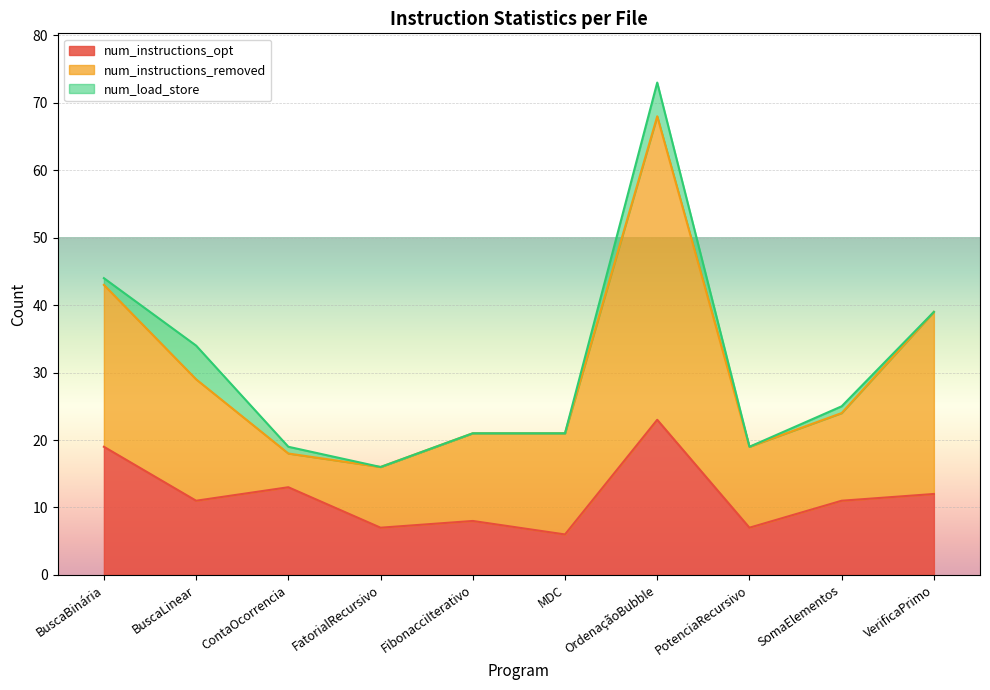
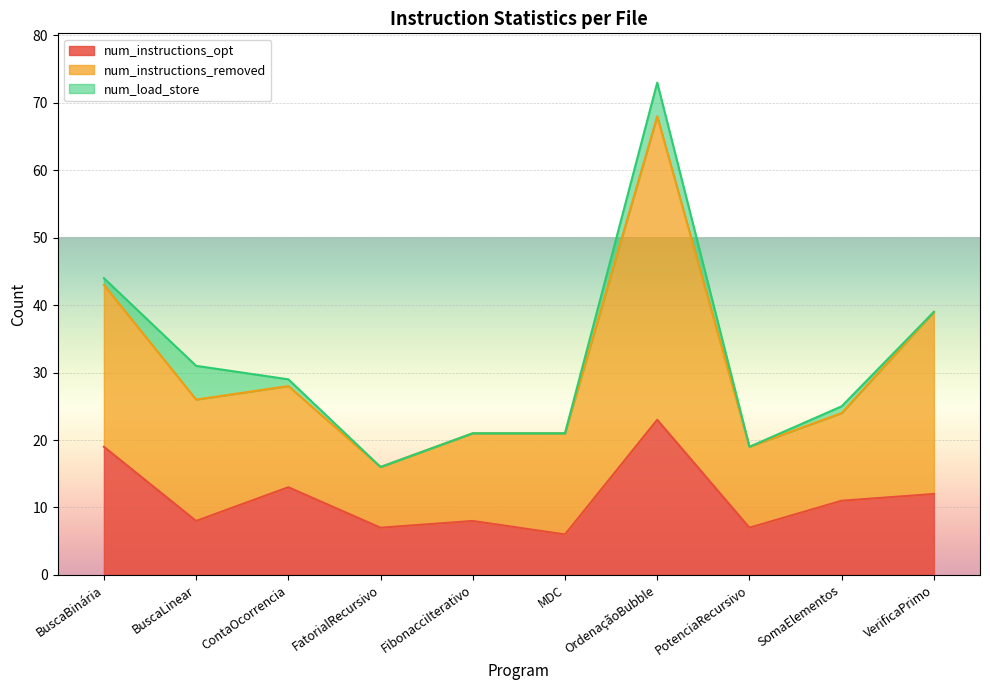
  {
    "num_instructions_opt": {
      "BuscaBinária": 19,
-     "BuscaLinear": 11,
+     "BuscaLinear": 8,
      "ContaOcorrencia": 13,
      "FatorialRecursivo": 7,
      "FibonacciIterativo": 8,
      "MDC": 6,
      "OrdenaçãoBubble": 23,
      "PotenciaRecursivo": 7,
      "SomaElementos": 11,
      "VerificaPrimo": 12
    },
    "num_instructions_removed": {
      "BuscaBinária": 24,
      "BuscaLinear": 18,
-     "ContaOcorrencia": 5,
+     "ContaOcorrencia": 15,
      "OrdenaçãoBubble": 45,
      "SomaElementos": 13
    },
    "num_load_store": {
      "BuscaBinária": 1,
      "BuscaLinear": 5,
      "ContaOcorrencia": 1,
      "OrdenaçãoBubble": 5,
      "SomaElementos": 1
    }
  }
